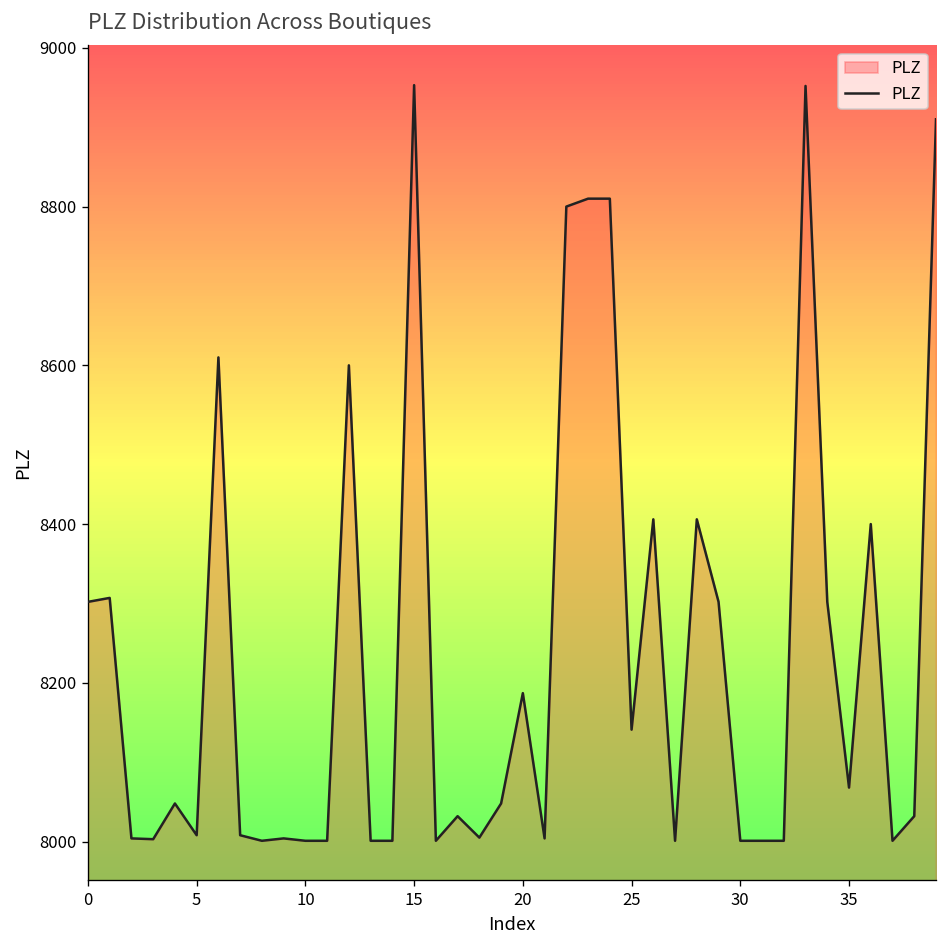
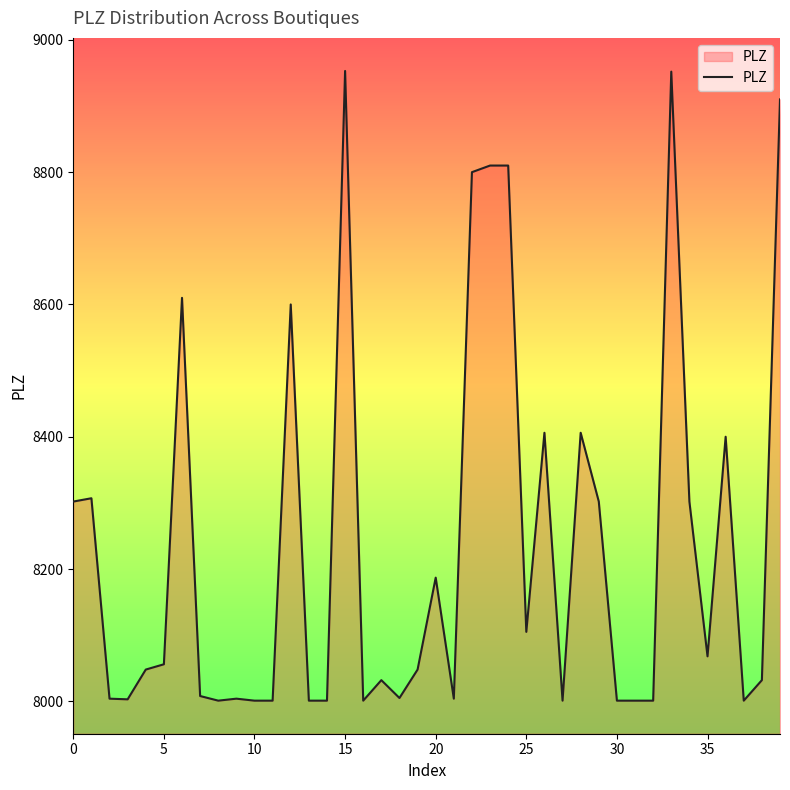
  {
    "0": 8300,
-   "5": 8010,
+   "5": 8060,
    "10": 8000,
    "15": 8950,
    "20": 8190,
-   "25": 8140,
+   "25": 8110,
    "30": 8000,
    "35": 8070
  }
